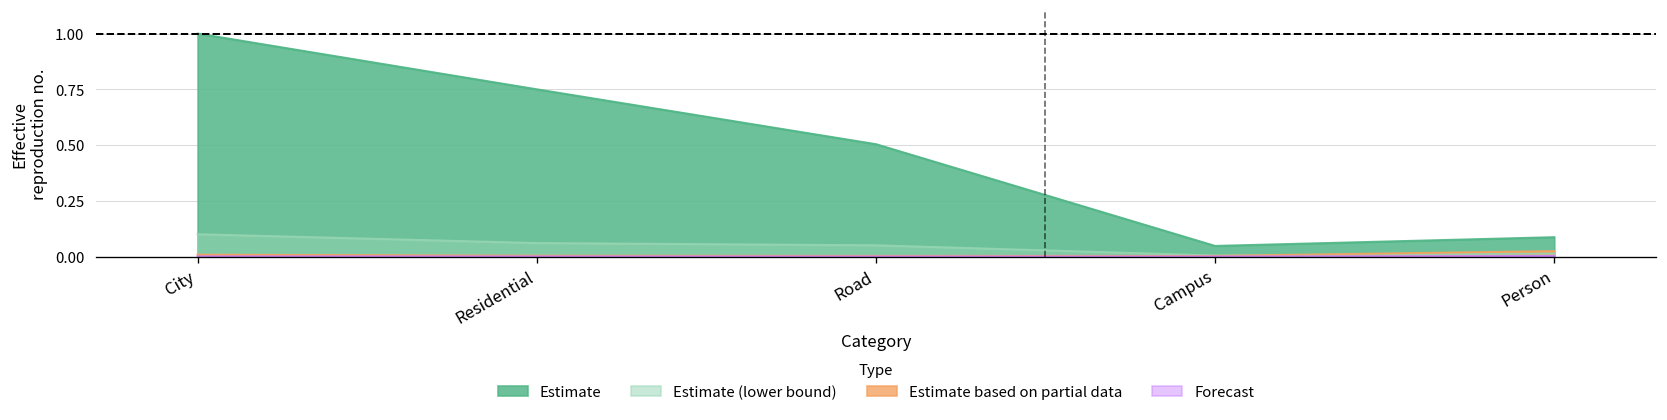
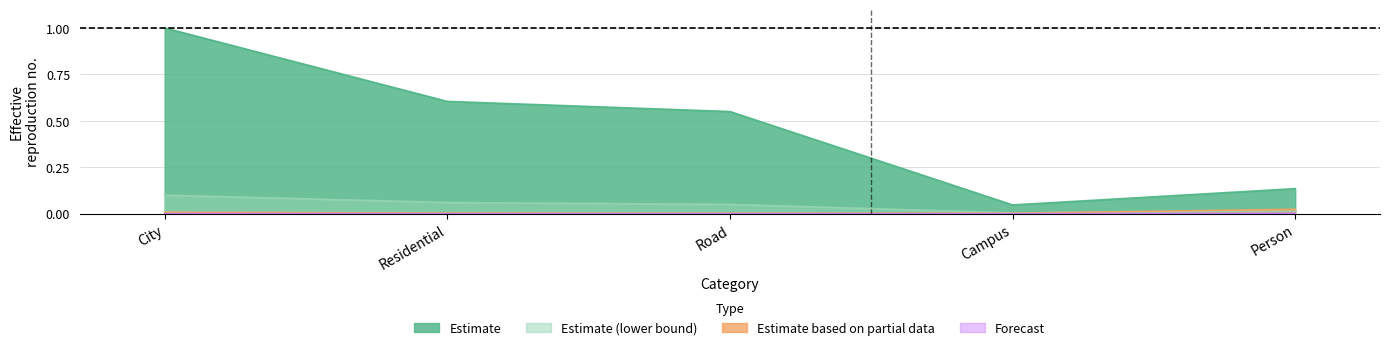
  {
    "Estimate": {
      "City": 1.00,
-     "Residential": 0.75,
-     "Road": 0.50,
+     "Residential": 0.60,
+     "Road": 0.55,
      "Campus": 0.05,
-     "Person": 0.09
+     "Person": 0.14
    },
    "Estimate (lower bound)": {
      "City": 0.10,
      "Residential": 0.06,
      "Road": 0.05
    }
  }
